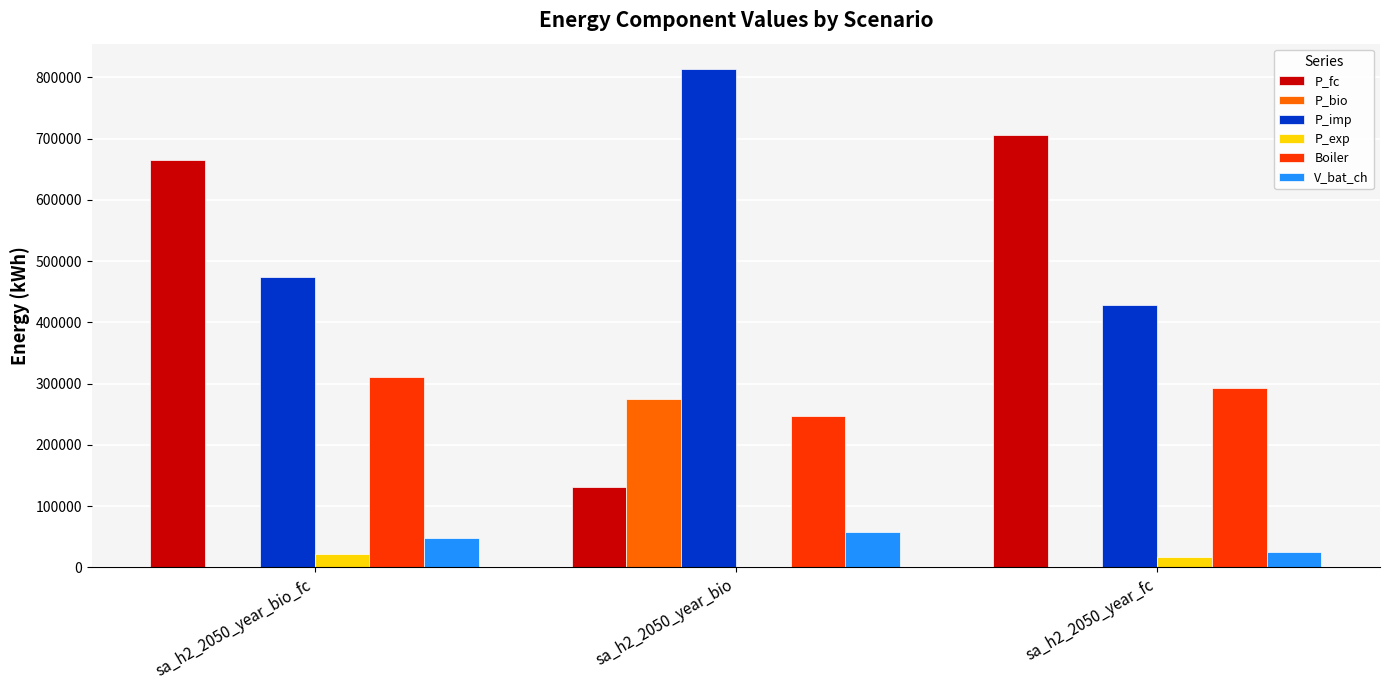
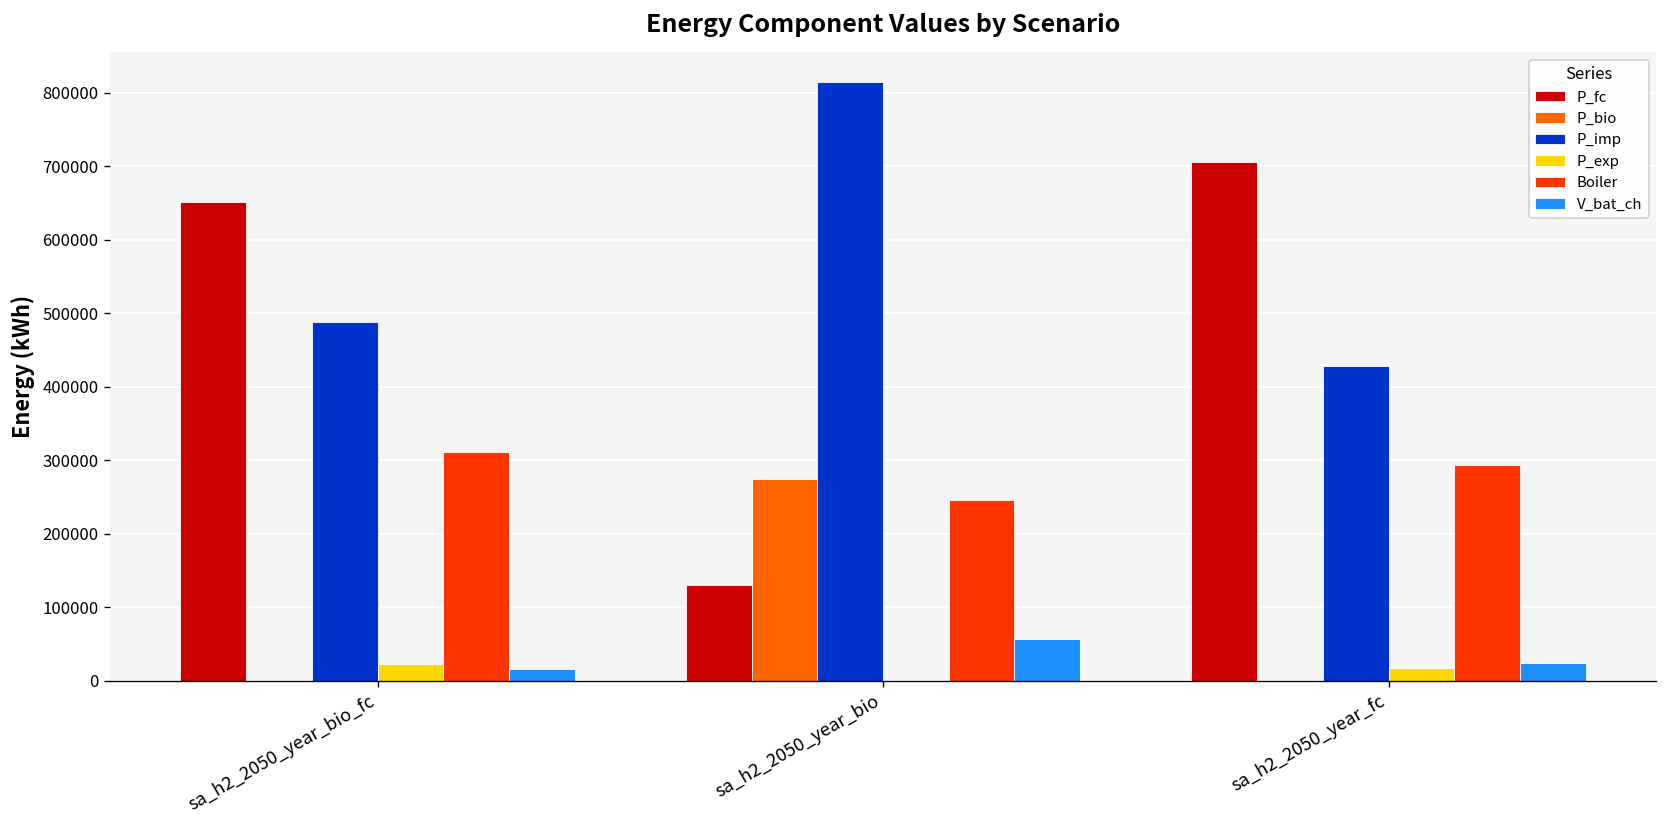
  {
    "P_fc": {
-     "sa_h2_2050_year_bio_fc": 670000,
+     "sa_h2_2050_year_bio_fc": 650000,
      "sa_h2_2050_year_bio": 130000,
      "sa_h2_2050_year_fc": 710000
    },
    "P_imp": {
-     "sa_h2_2050_year_bio_fc": 470000,
+     "sa_h2_2050_year_bio_fc": 490000,
      "sa_h2_2050_year_bio": 810000,
      "sa_h2_2050_year_fc": 430000
    },
    "P_exp": {
      "sa_h2_2050_year_bio_fc": 20000,
      "sa_h2_2050_year_fc": 20000
    },
    "V_bat_ch": {
-     "sa_h2_2050_year_bio_fc": 50000,
+     "sa_h2_2050_year_bio_fc": 20000,
      "sa_h2_2050_year_bio": 60000,
      "sa_h2_2050_year_fc": 20000
    }
  }
